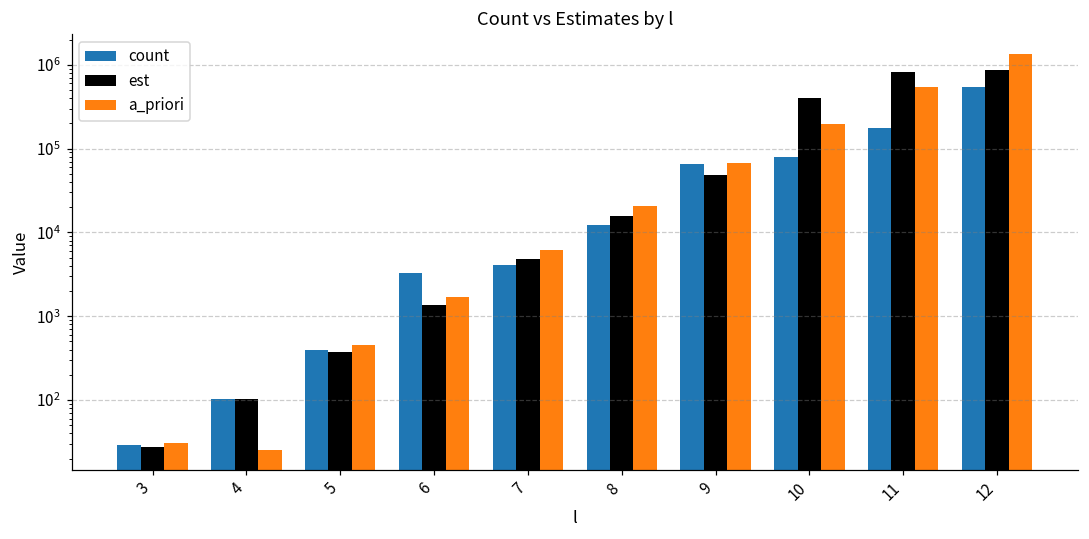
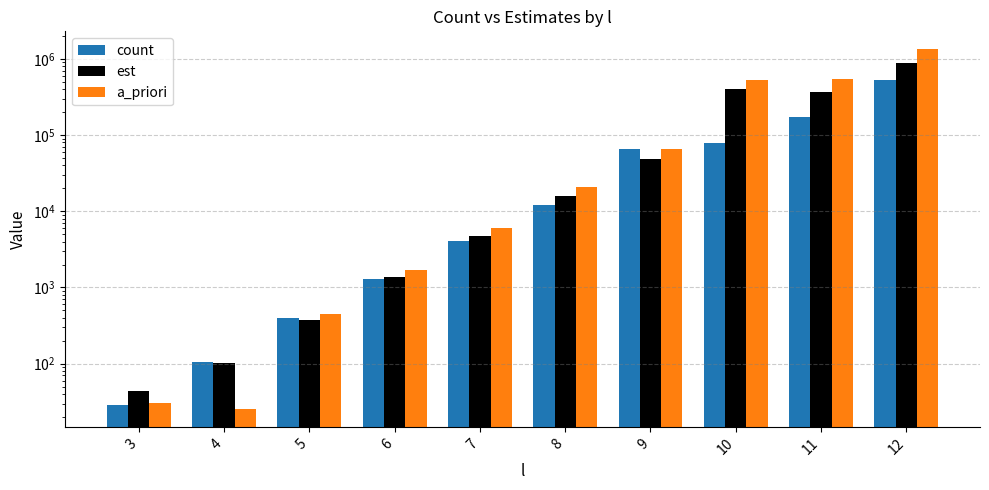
  {
    "count": {
      "3": 29,
      "4": 100,
      "5": 400,
-     "6": 3300,
+     "6": 1300,
      "7": 4000,
      "8": 12000,
      "9": 70000,
      "10": 80000,
      "11": 170000,
      "12": 500000
    },
    "est": {
-     "3": 28,
+     "3": 40,
      "4": 100,
      "5": 400,
      "6": 1400,
      "7": 5000,
      "8": 16000,
      "9": 50000,
      "10": 400000,
-     "11": 800000,
+     "11": 400000,
      "12": 900000
    },
    "a_priori": {
      "3": 31,
      "4": 26,
      "5": 500,
      "6": 1700,
      "7": 6000,
      "8": 21000,
      "9": 70000,
-     "10": 200000,
+     "10": 500000,
      "11": 500000,
      "12": 1300000
    }
  }
